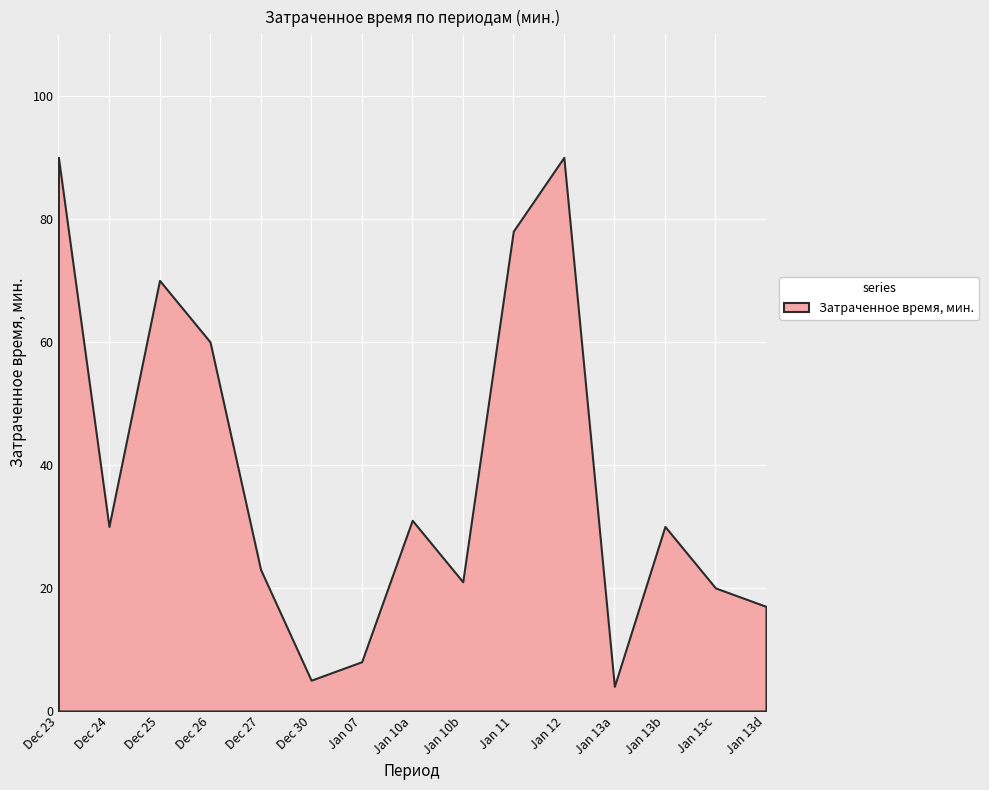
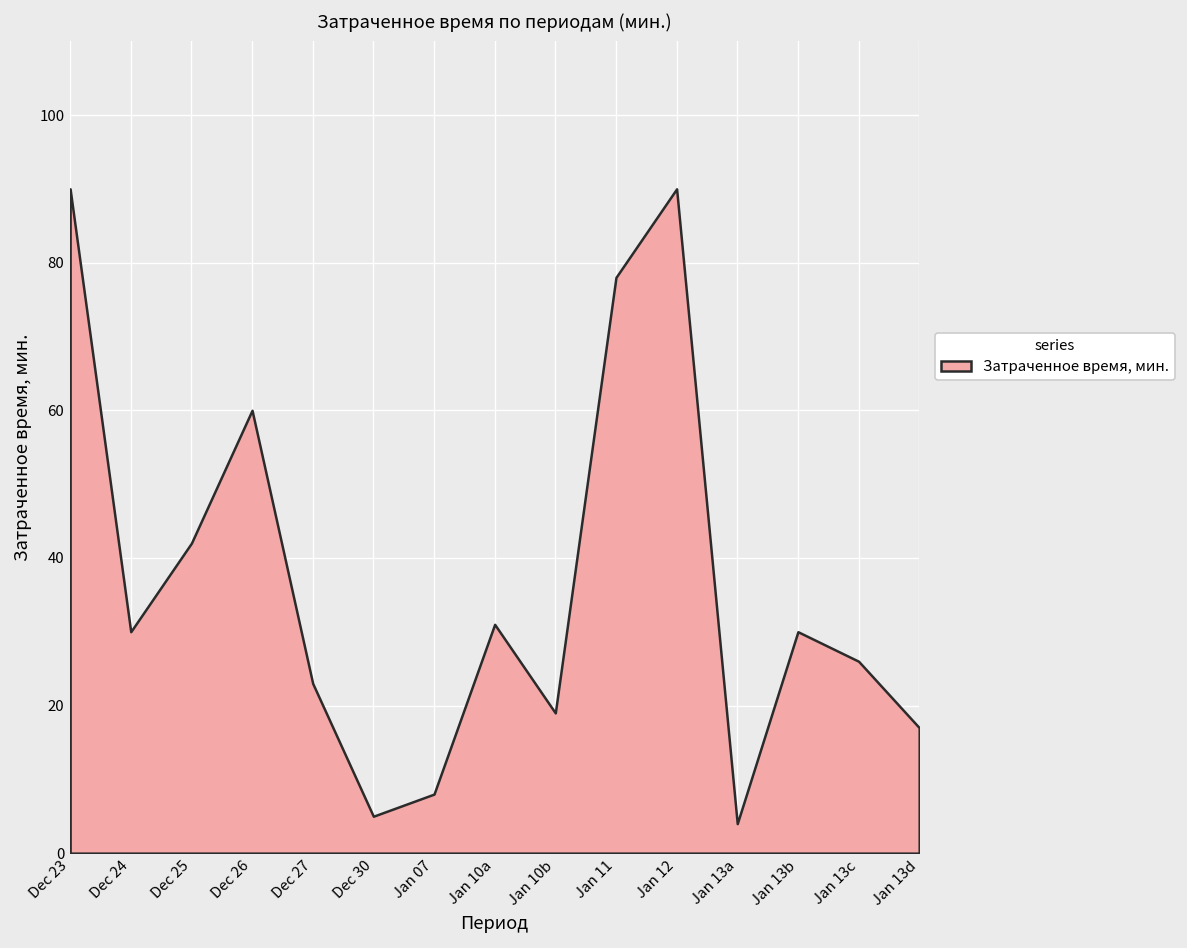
  {
    "Dec 23": 90,
    "Dec 24": 30,
-   "Dec 25": 70,
+   "Dec 25": 42,
    "Dec 26": 60,
    "Dec 27": 23,
    "Dec 30": 5,
    "Jan 07": 8,
    "Jan 10a": 31,
-   "Jan 10b": 21,
+   "Jan 10b": 19,
    "Jan 11": 78,
    "Jan 12": 90,
    "Jan 13a": 4,
    "Jan 13b": 30,
-   "Jan 13c": 20,
+   "Jan 13c": 26,
    "Jan 13d": 17
  }
